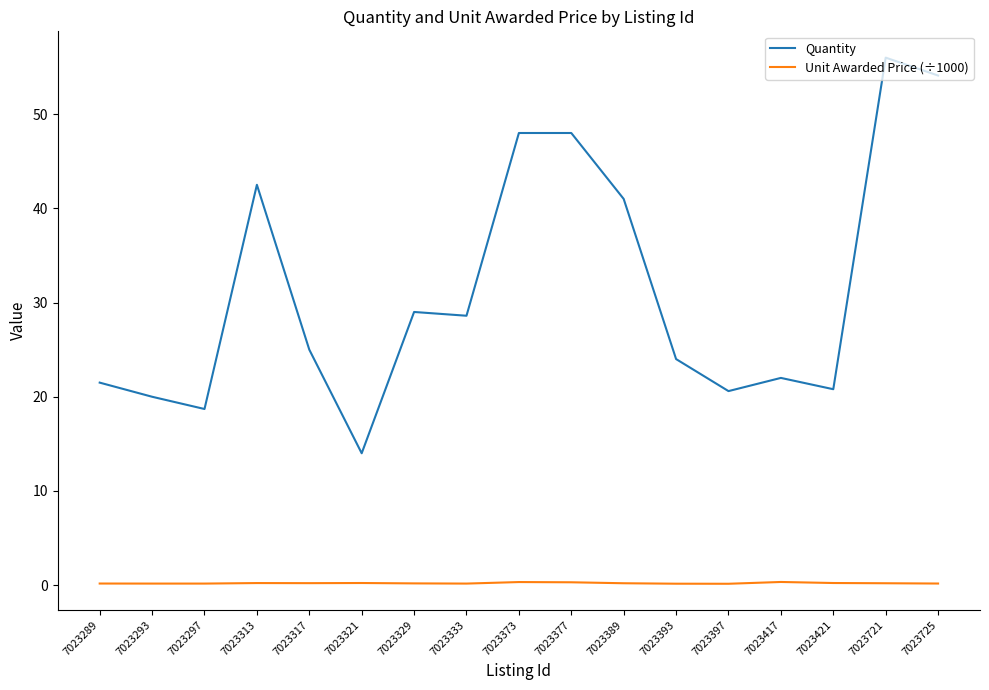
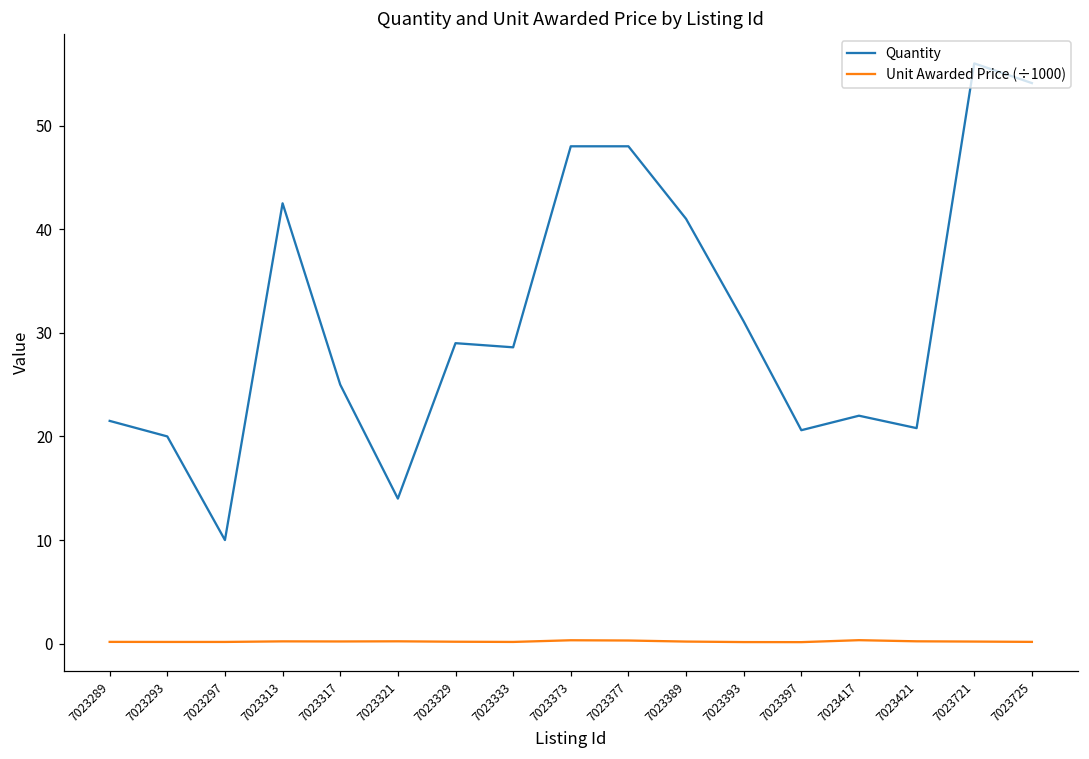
  {
    "Quantity": {
      "7023289": 22,
      "7023293": 20,
-     "7023297": 19,
+     "7023297": 10,
      "7023313": 43,
      "7023317": 25,
      "7023321": 14,
      "7023329": 29,
      "7023333": 29,
      "7023373": 48,
      "7023377": 48,
      "7023389": 41,
-     "7023393": 24,
+     "7023393": 31,
      "7023397": 21,
      "7023417": 22,
      "7023421": 21
    },
    "Unit Awarded Price (÷1000)": {
      "7023289": 0,
      "7023293": 0,
      "7023297": 0,
      "7023313": 0,
      "7023317": 0,
      "7023321": 0,
      "7023329": 0,
      "7023333": 0,
      "7023373": 0,
      "7023377": 0,
      "7023389": 0,
      "7023393": 0,
      "7023397": 0,
      "7023417": 0,
      "7023421": 0,
      "7023721": 0,
      "7023725": 0
    }
  }
